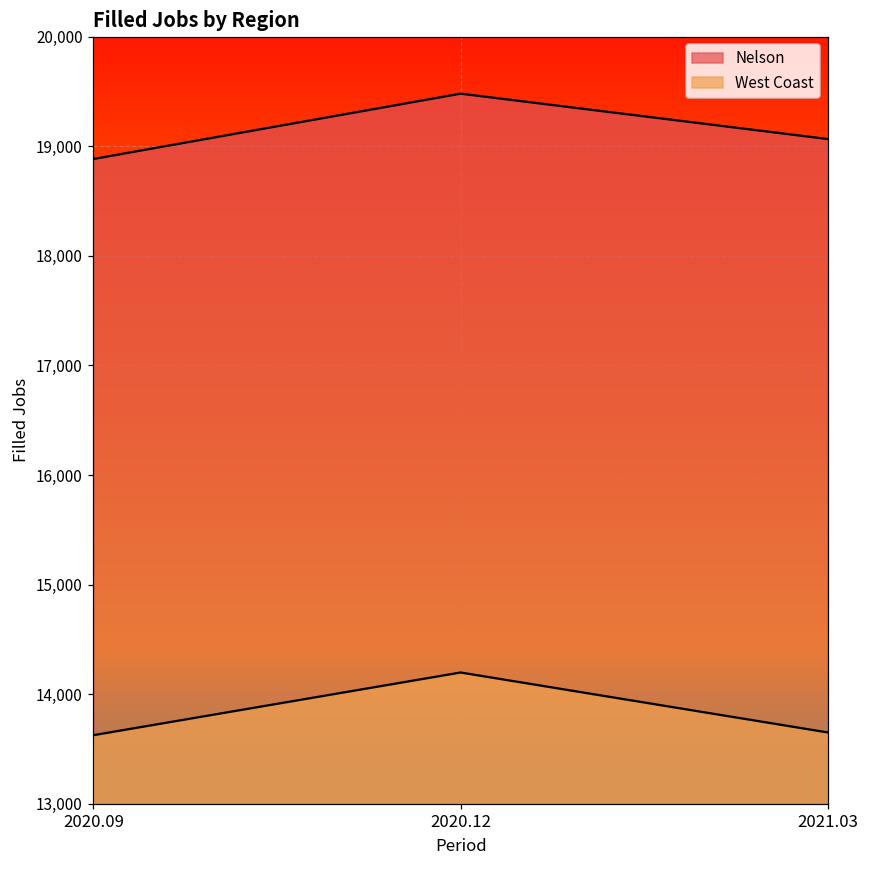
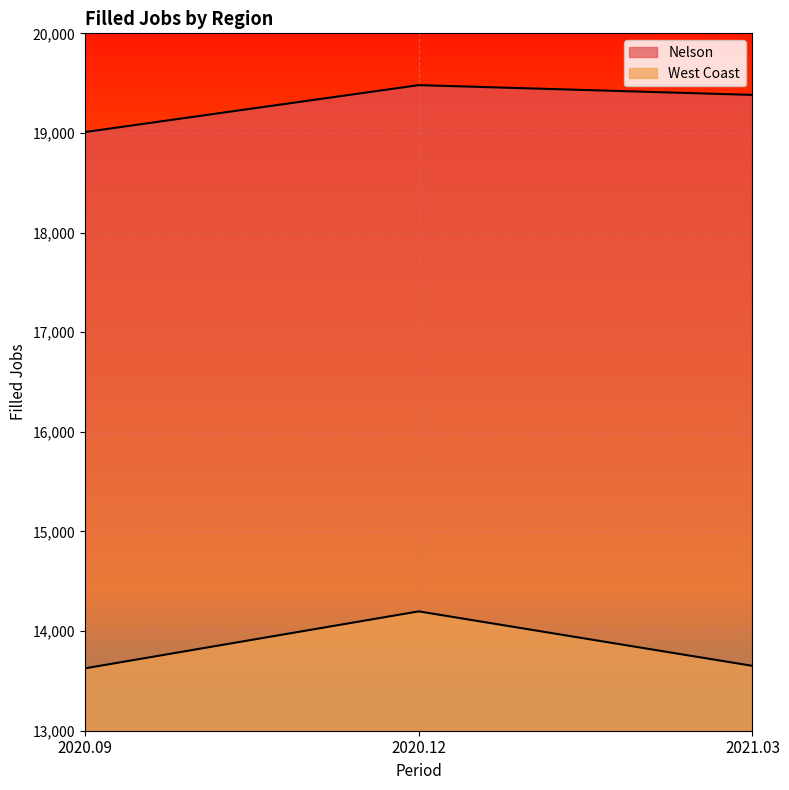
  {
    "Nelson": {
-     "2020.09": "18,900",
+     "2020.09": "19,000",
      "2020.12": "19,500",
-     "2021.03": "19,100"
+     "2021.03": "19,400"
    },
    "West Coast": {
      "2020.09": "13,600",
      "2020.12": "14,200",
      "2021.03": "13,700"
    }
  }
